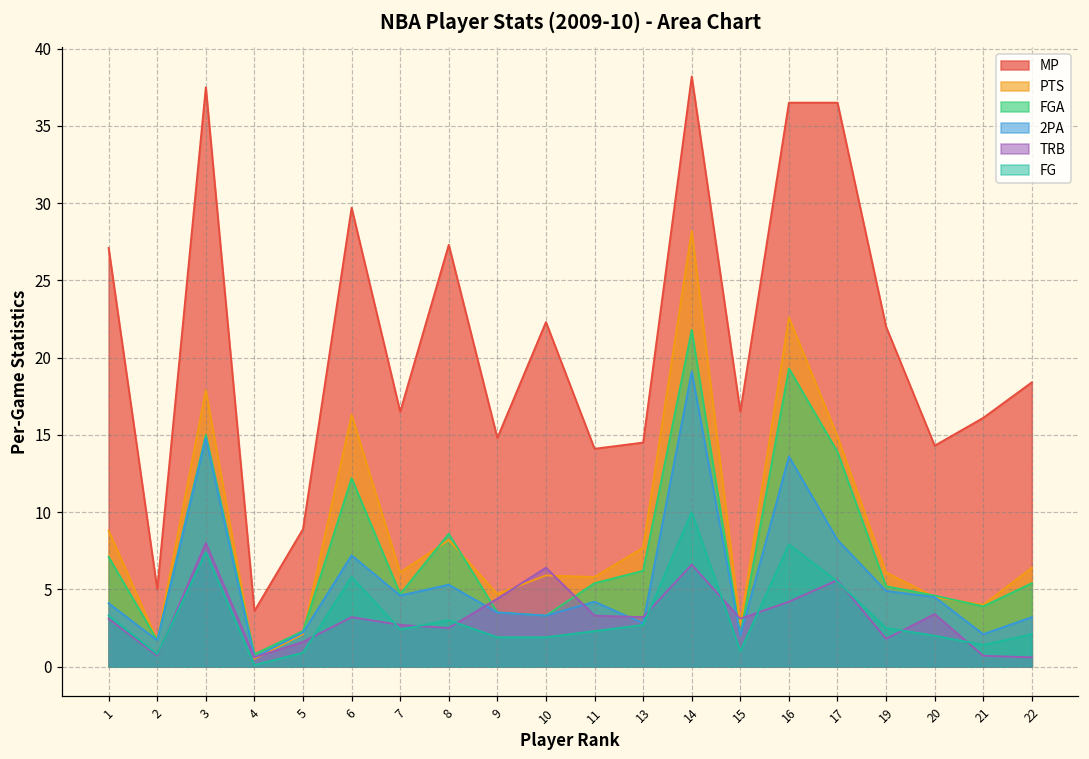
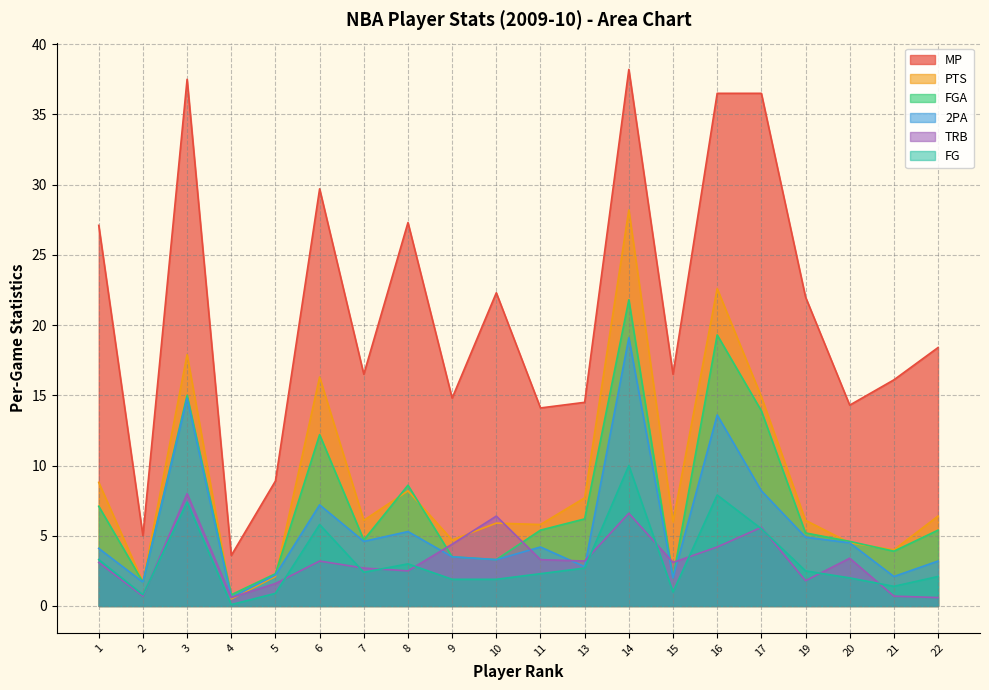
  {
    "MP": {
      "1": 27.1,
      "2": 5.0,
      "3": 37.5,
      "4": 3.6,
      "5": 8.9,
      "6": 29.7,
      "7": 16.5,
      "8": 27.3,
      "9": 14.8,
      "10": 22.3,
      "11": 14.1,
      "13": 14.5,
      "14": 38.2,
      "15": 16.5,
      "16": 36.5,
      "17": 36.5,
      "19": 22.0,
      "20": 14.3,
      "21": 16.1,
      "22": 18.4
    },
    "PTS": {
      "1": 8.8,
      "3": 17.9,
      "6": 16.3,
      "7": 6.1,
      "8": 8.2,
      "9": 4.7,
      "10": 5.9,
      "11": 5.8,
      "13": 7.7,
      "14": 28.2,
-     "15": 2.7,
+     "15": 6.0,
      "16": 22.6,
      "17": 14.9,
      "19": 6.1,
      "22": 6.4
    },
    "TRB": {
      "1": 3.1,
      "3": 8.0,
      "5": 1.6,
      "6": 3.2,
      "7": 2.7,
      "8": 2.5,
      "9": 4.4,
      "10": 6.4,
      "11": 3.3,
      "13": 3.2,
      "14": 6.6,
      "15": 3.1,
      "16": 4.2,
      "19": 1.8,
      "20": 3.4,
      "21": 0.7,
      "22": 0.6
    }
  }
